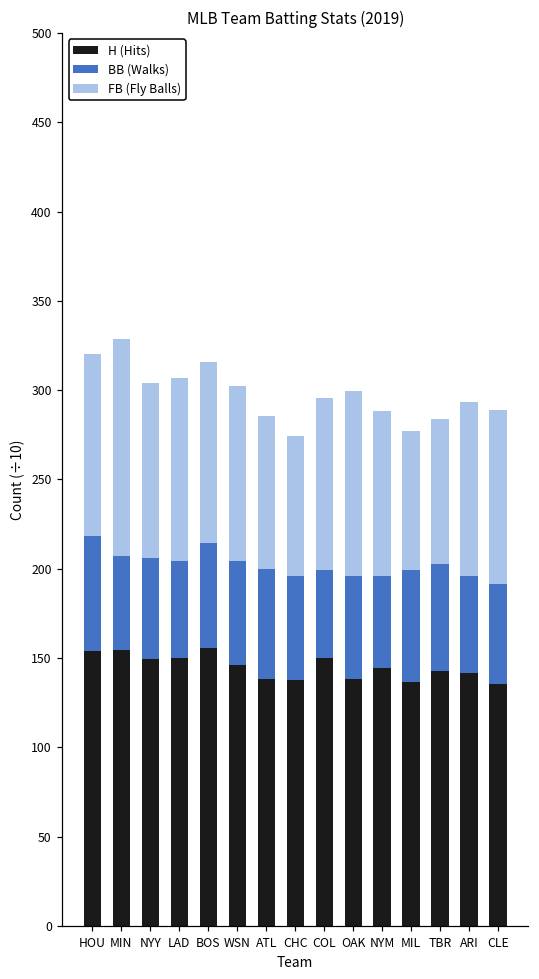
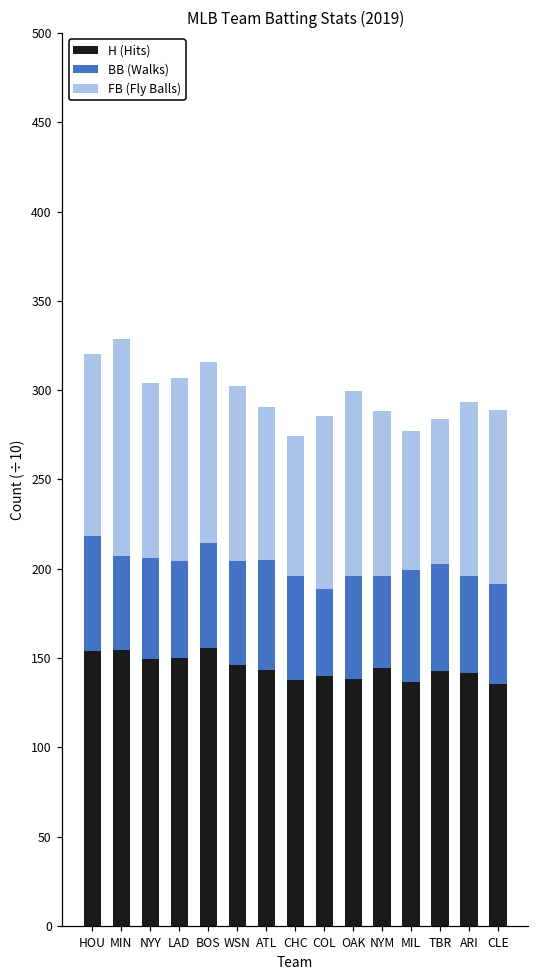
  {
    "H (Hits)": {
      "HOU": 154,
      "MIN": 155,
      "NYY": 149,
      "LAD": 150,
      "BOS": 155,
      "WSN": 146,
-     "ATL": 138,
+     "ATL": 143,
      "CHC": 138,
-     "COL": 150,
+     "COL": 140,
      "OAK": 138,
      "NYM": 145,
      "MIL": 137,
      "TBR": 143,
      "ARI": 142,
      "CLE": 135
    },
    "BB (Walks)": {
      "HOU": 65,
      "MIN": 53,
      "NYY": 57,
      "LAD": 54,
      "BOS": 59,
      "WSN": 58,
      "ATL": 62,
      "CHC": 58,
      "COL": 49,
      "OAK": 58,
      "NYM": 52,
      "MIL": 63,
      "TBR": 60,
      "ARI": 54,
      "CLE": 56
    },
    "FB (Fly Balls)": {
      "HOU": 102,
      "MIN": 121,
      "NYY": 98,
      "LAD": 102,
      "BOS": 102,
      "WSN": 98,
      "ATL": 85,
      "CHC": 78,
      "COL": 97,
      "OAK": 103,
      "NYM": 92,
      "MIL": 78,
      "TBR": 81,
      "ARI": 97,
      "CLE": 97
    }
  }
